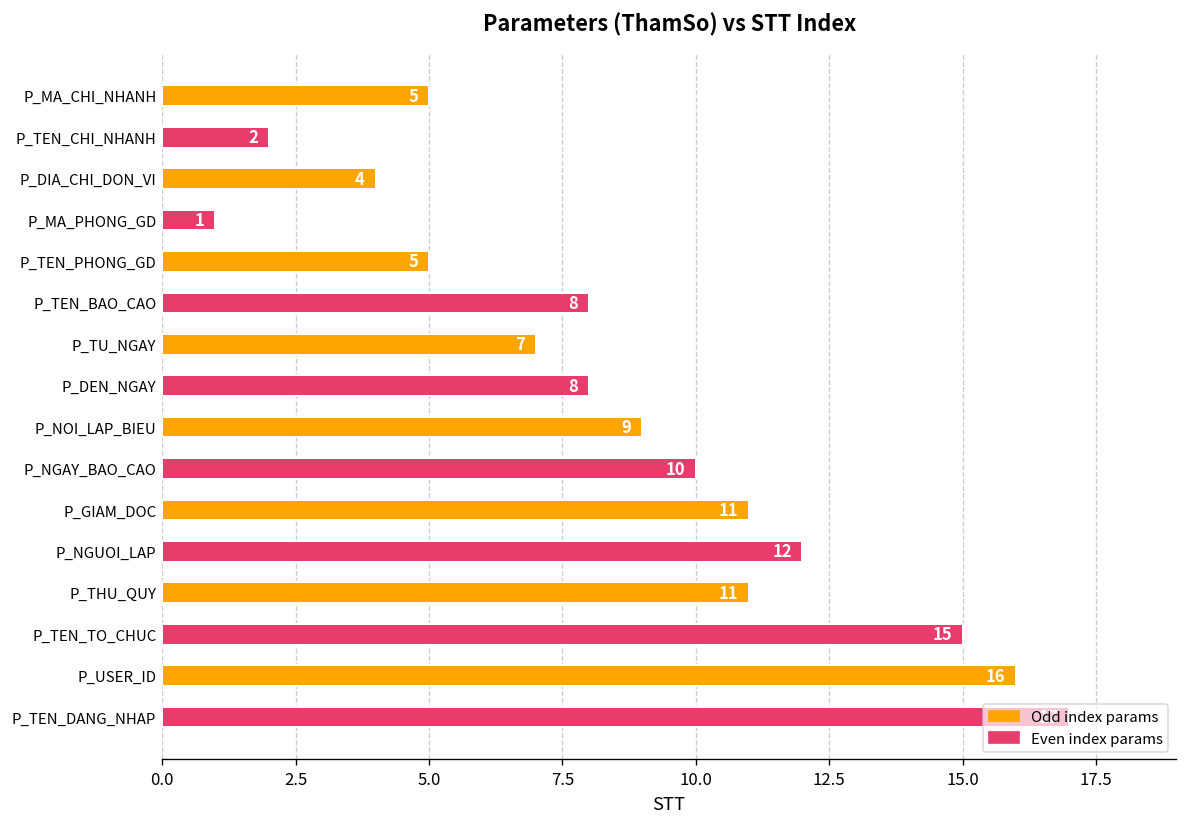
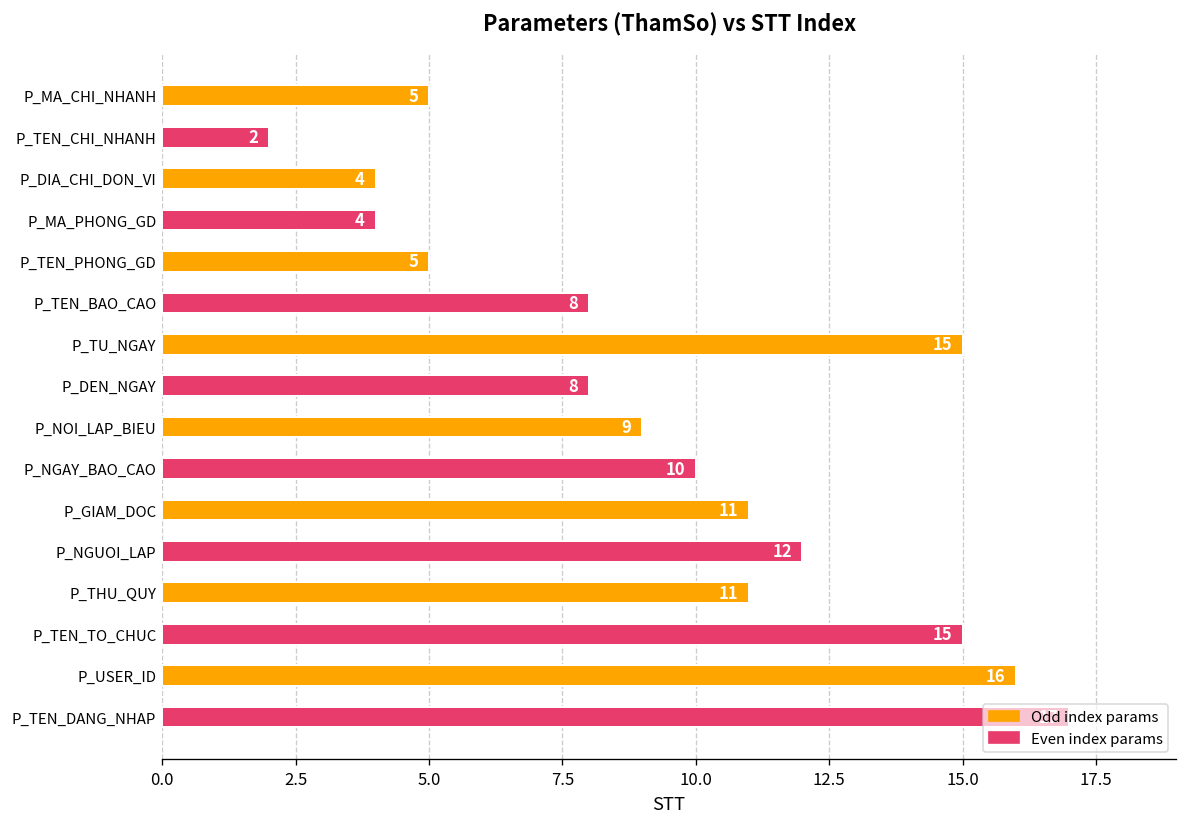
  {
    "P_MA_CHI_NHANH": 5,
    "P_TEN_CHI_NHANH": 2,
    "P_DIA_CHI_DON_VI": 4,
-   "P_MA_PHONG_GD": 1,
+   "P_MA_PHONG_GD": 4,
    "P_TEN_PHONG_GD": 5,
    "P_TEN_BAO_CAO": 8,
-   "P_TU_NGAY": 7,
+   "P_TU_NGAY": 15,
    "P_DEN_NGAY": 8,
    "P_NOI_LAP_BIEU": 9,
    "P_NGAY_BAO_CAO": 10,
    "P_GIAM_DOC": 11,
    "P_NGUOI_LAP": 12,
    "P_THU_QUY": 11,
    "P_TEN_TO_CHUC": 15,
    "P_USER_ID": 16
  }
